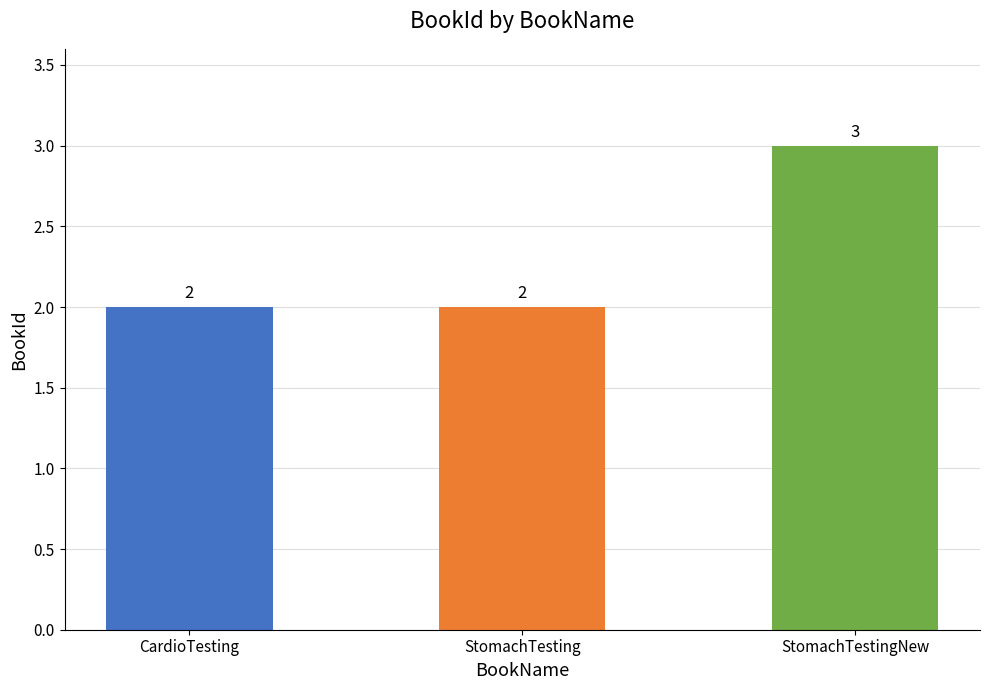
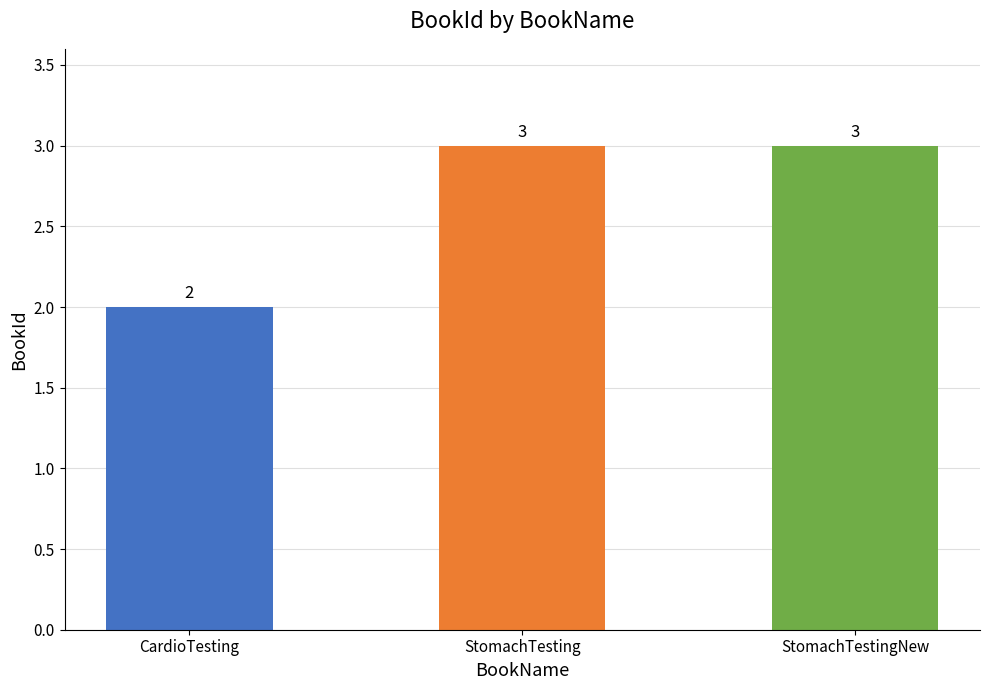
  {
    "CardioTesting": 2,
-   "StomachTesting": 2,
+   "StomachTesting": 3,
    "StomachTestingNew": 3
  }
